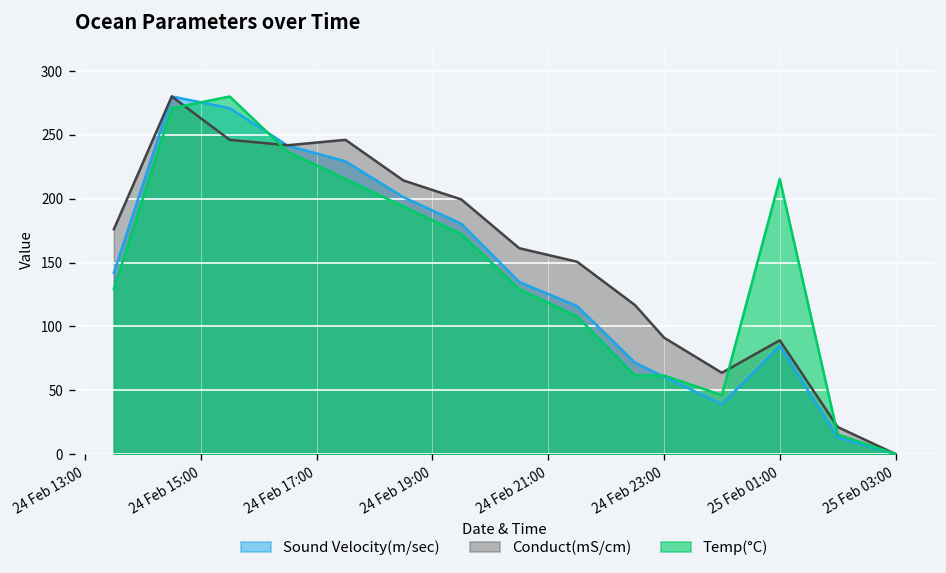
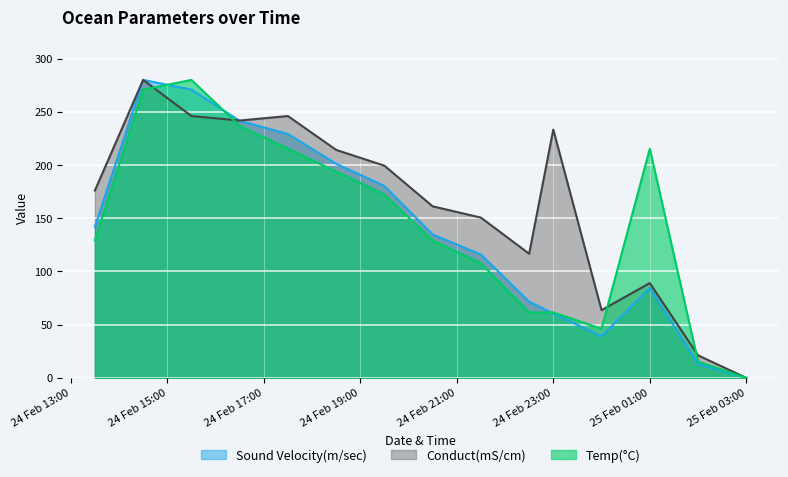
  {
    "Sound Velocity(m/sec)": {
      "25 Feb 01:00": 85
    },
    "Conduct(mS/cm)": {
-     "24 Feb 23:00": 91,
+     "24 Feb 23:00": 233,
      "25 Feb 01:00": 89
    },
    "Temp(°C)": {
      "25 Feb 01:00": 215
    }
  }
